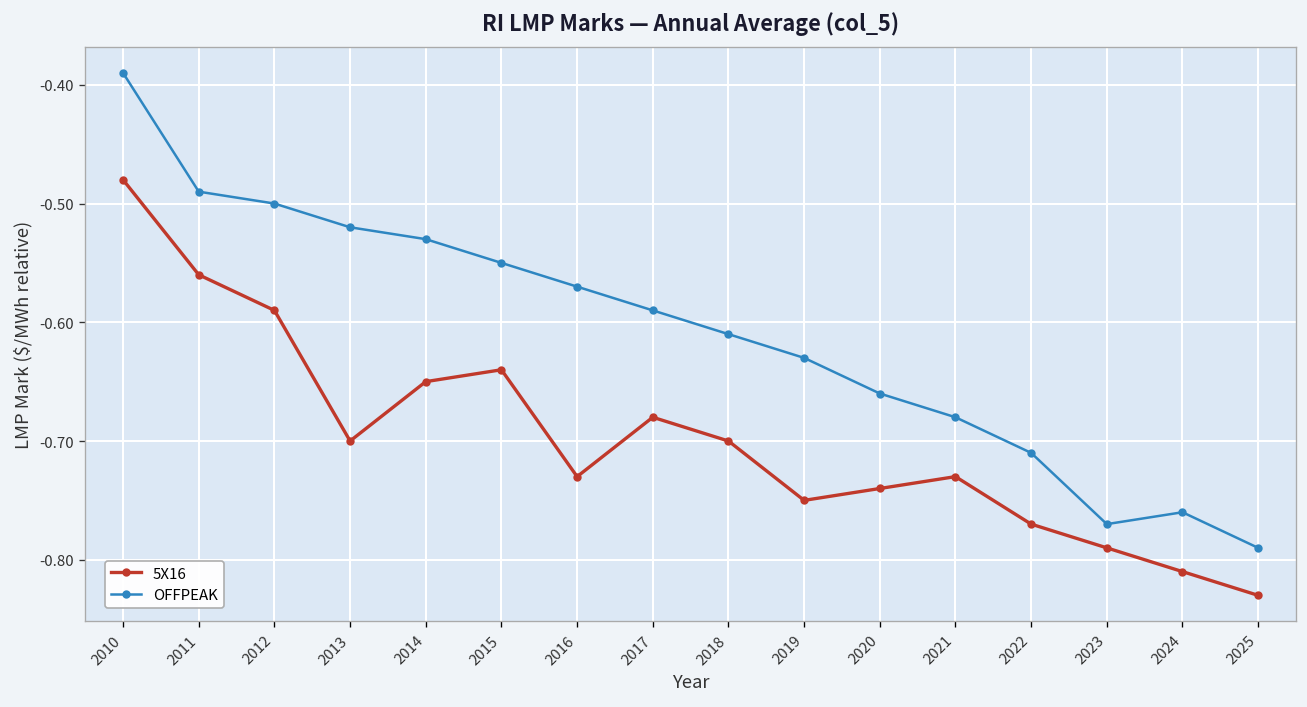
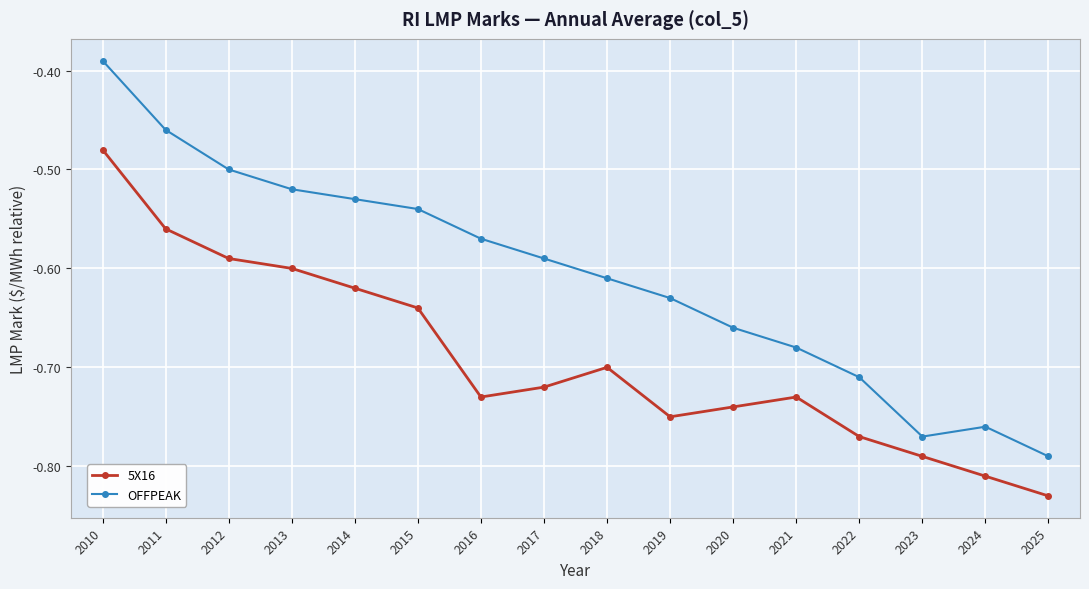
  {
    "5X16": {
      "2010": -0.48,
      "2011": -0.56,
      "2012": -0.59,
-     "2013": -0.7,
-     "2014": -0.65,
+     "2013": -0.6,
+     "2014": -0.62,
      "2015": -0.64,
      "2016": -0.73,
-     "2017": -0.68,
+     "2017": -0.72,
      "2018": -0.70,
      "2019": -0.75,
      "2020": -0.74,
      "2021": -0.73,
      "2022": -0.77,
      "2023": -0.79,
      "2024": -0.81,
      "2025": -0.83
    },
    "OFFPEAK": {
      "2010": -0.39,
-     "2011": -0.49,
+     "2011": -0.46,
      "2012": -0.50,
      "2013": -0.52,
      "2014": -0.53,
-     "2015": -0.55,
+     "2015": -0.54,
      "2016": -0.57,
      "2017": -0.59,
      "2018": -0.61,
      "2019": -0.63,
      "2020": -0.66,
      "2021": -0.68,
      "2022": -0.71,
      "2023": -0.77,
      "2024": -0.76,
      "2025": -0.79
    }
  }
